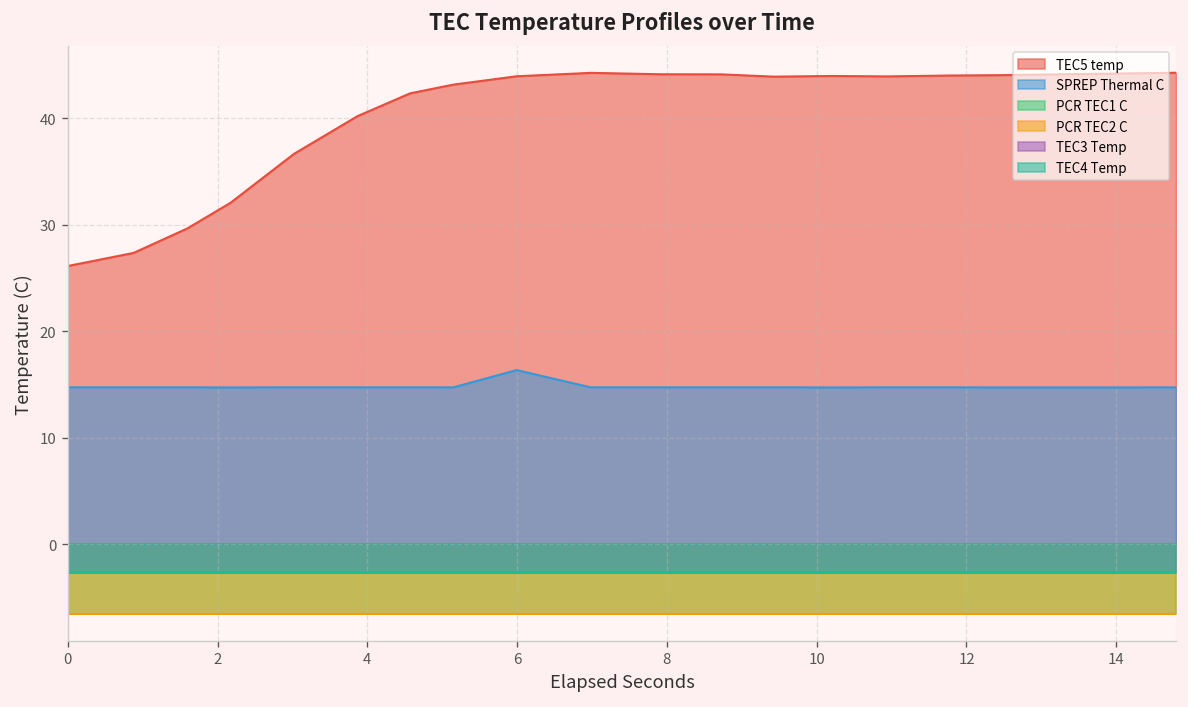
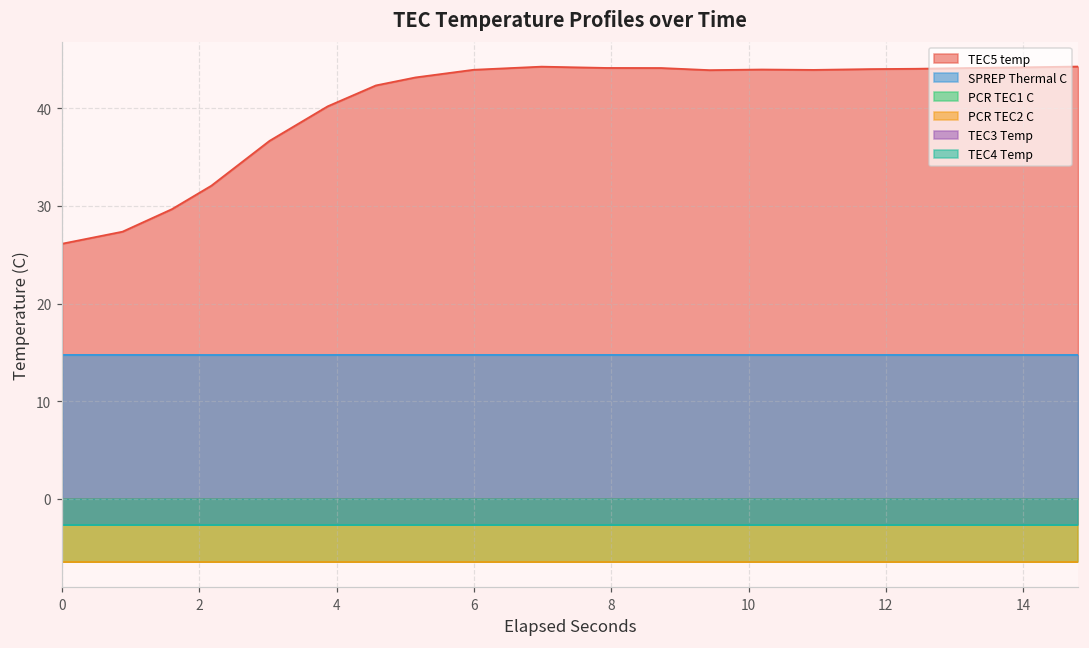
  {
    "TEC5 temp": {
      "0": 26,
      "6": 44
    },
    "SPREP Thermal C": {
      "0": 15,
-     "6": 16
+     "6": 15
    }
  }
